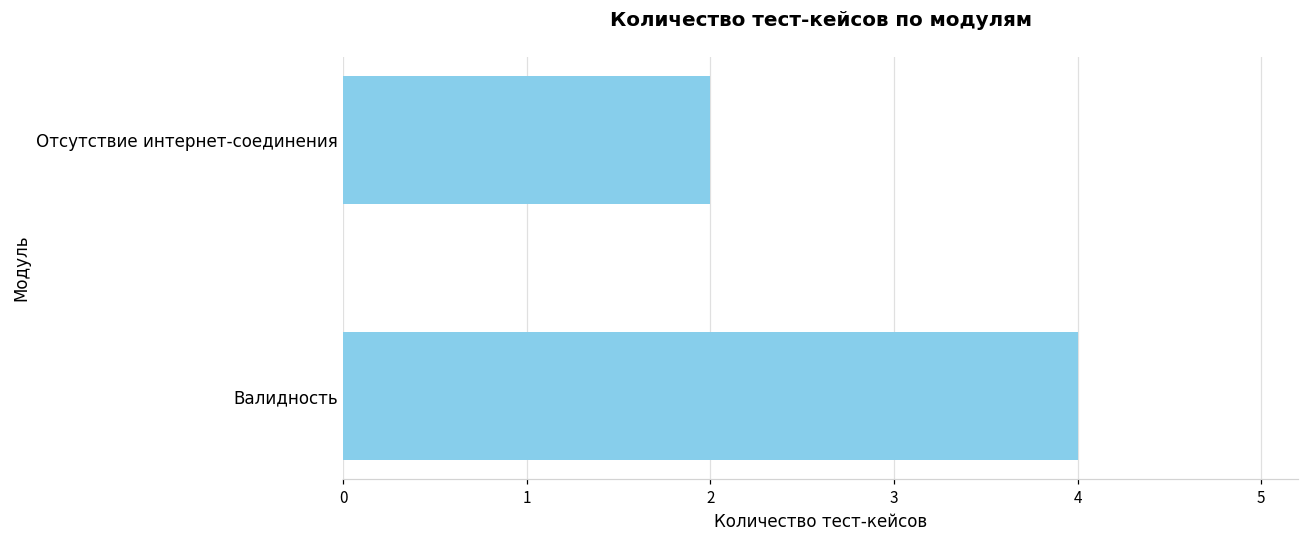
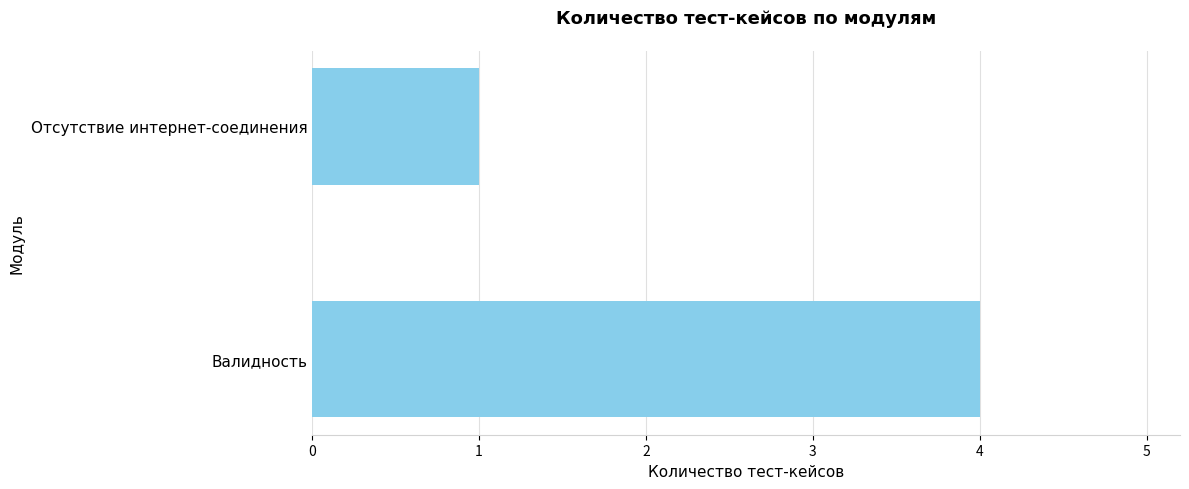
  {
-   "Отсутствие интернет-соединения": 2,
+   "Отсутствие интернет-соединения": 1,
    "Валидность": 4
  }
